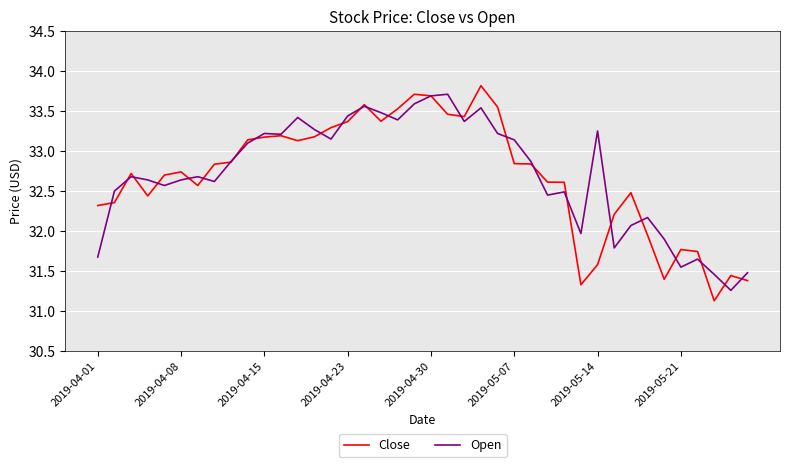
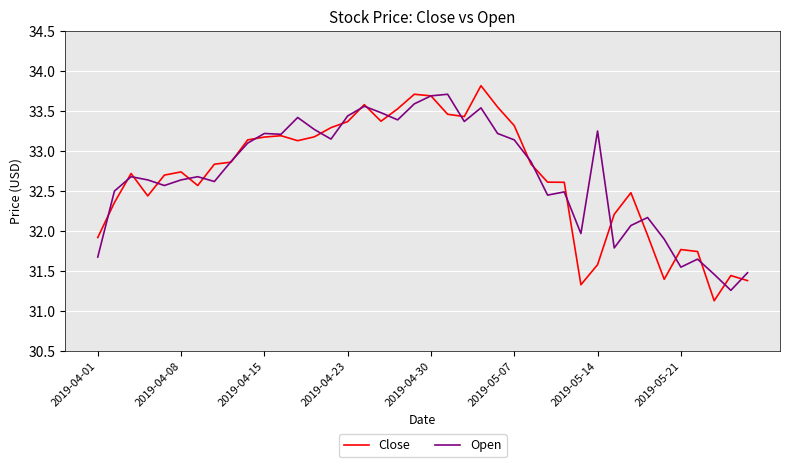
  {
    "Close": {
-     "2019-04-01": 32.3,
+     "2019-04-01": 31.9,
      "2019-04-08": 32.7,
      "2019-04-15": 33.2,
      "2019-04-23": 33.4,
-     "2019-05-07": 32.8,
+     "2019-05-07": 33.3,
      "2019-05-14": 31.6,
      "2019-05-21": 31.8
    },
    "Open": {
      "2019-04-01": 31.7,
      "2019-04-08": 32.6,
      "2019-04-15": 33.2,
      "2019-04-23": 33.4,
      "2019-05-07": 33.1,
      "2019-05-14": 33.3,
      "2019-05-21": 31.5
    }
  }
